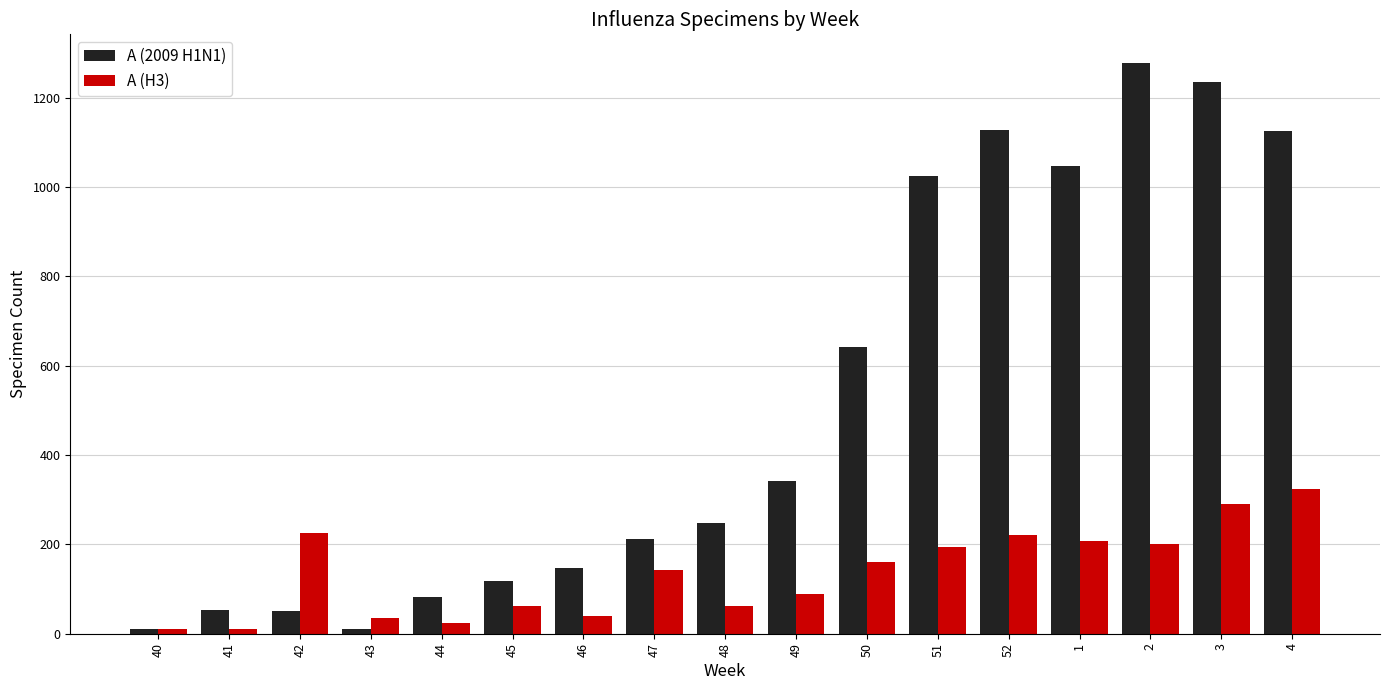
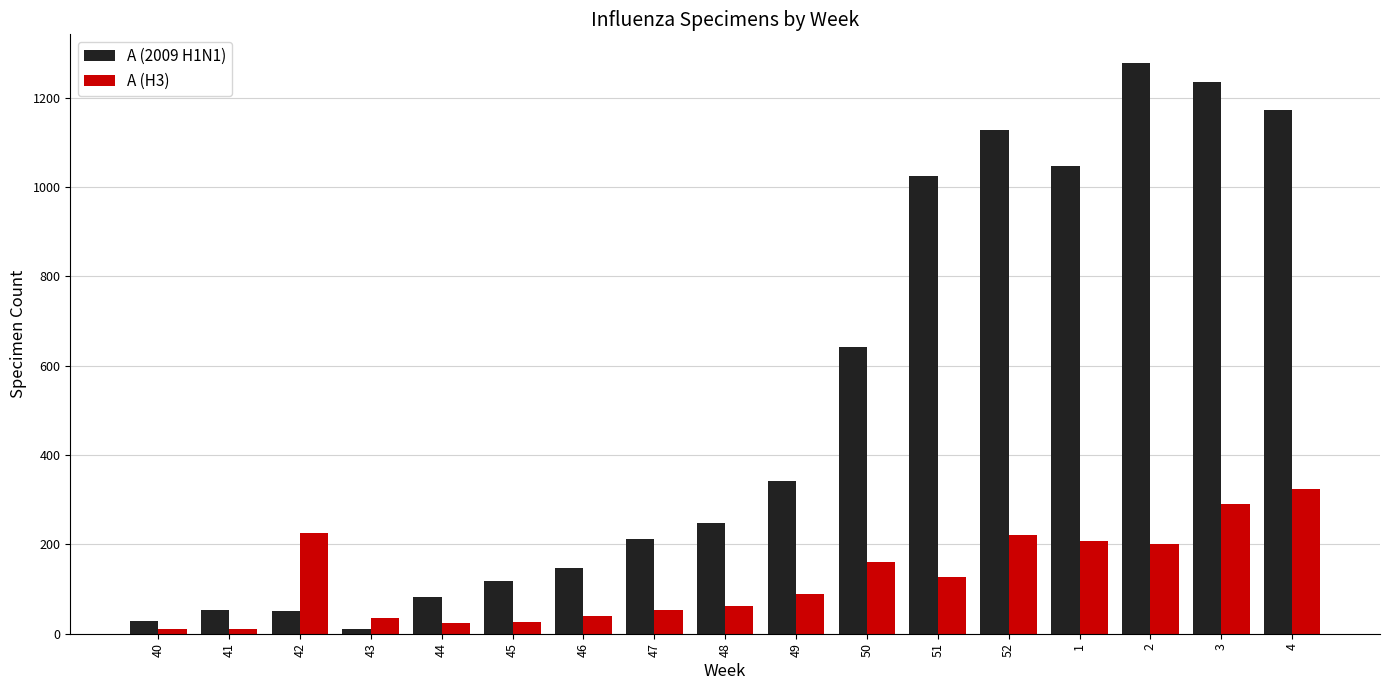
  {
    "A (2009 H1N1)": {
-     "40": 10,
+     "40": 30,
      "41": 50,
      "42": 50,
      "43": 10,
      "44": 80,
      "45": 120,
      "46": 150,
      "47": 210,
      "48": 250,
      "49": 340,
      "50": 640,
      "51": 1020,
      "52": 1130,
      "1": 1050,
      "2": 1280,
      "3": 1240,
-     "4": 1130
+     "4": 1170
    },
    "A (H3)": {
      "40": 10,
      "41": 10,
      "42": 230,
      "43": 40,
      "44": 20,
-     "45": 60,
+     "45": 30,
      "46": 40,
-     "47": 140,
+     "47": 50,
      "48": 60,
      "49": 90,
      "50": 160,
-     "51": 200,
+     "51": 130,
      "52": 220,
      "1": 210,
      "2": 200,
      "3": 290,
      "4": 320
    }
  }
